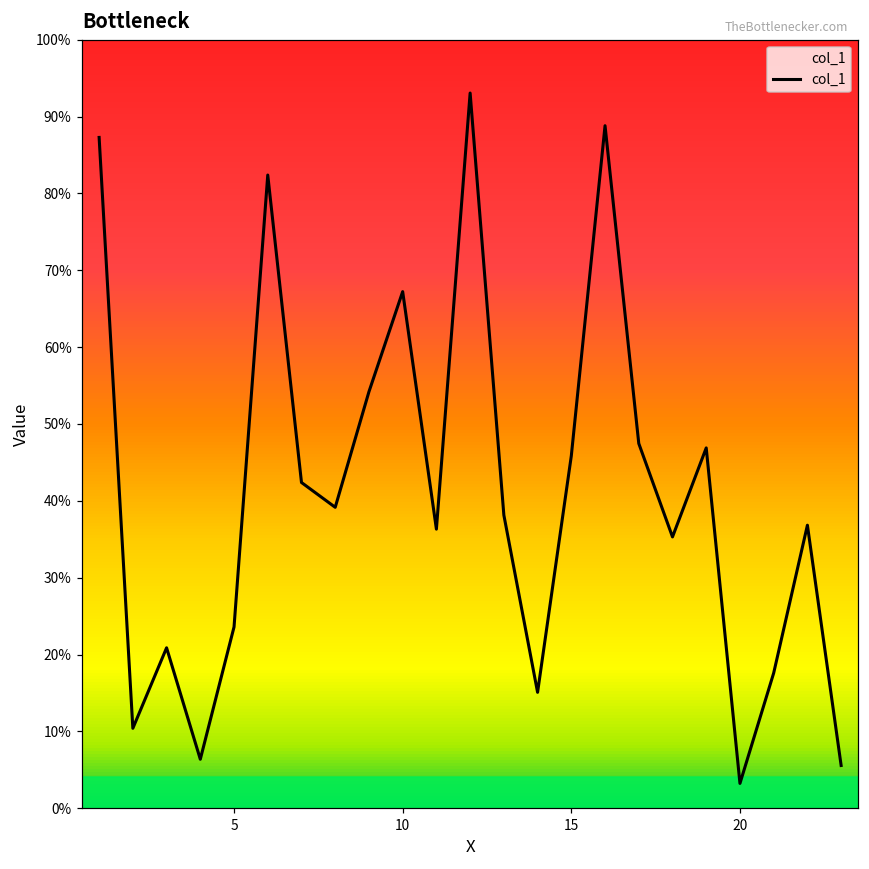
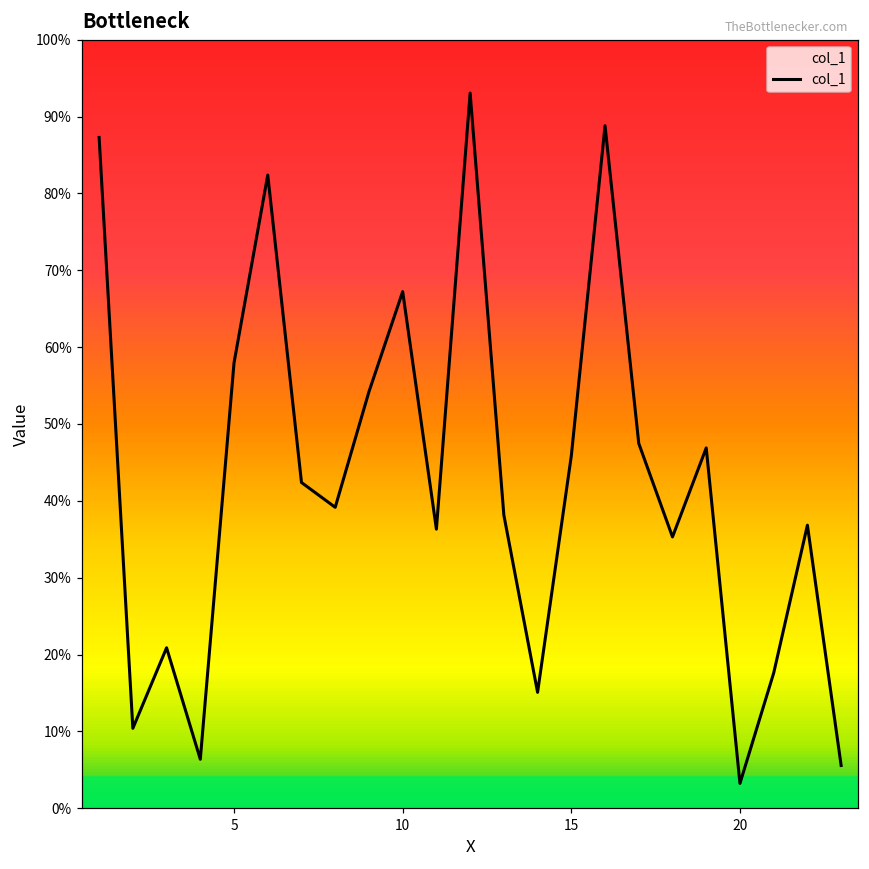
  {
-   "5": "24%",
+   "5": "58%",
    "10": "67%",
    "15": "46%"
  }
